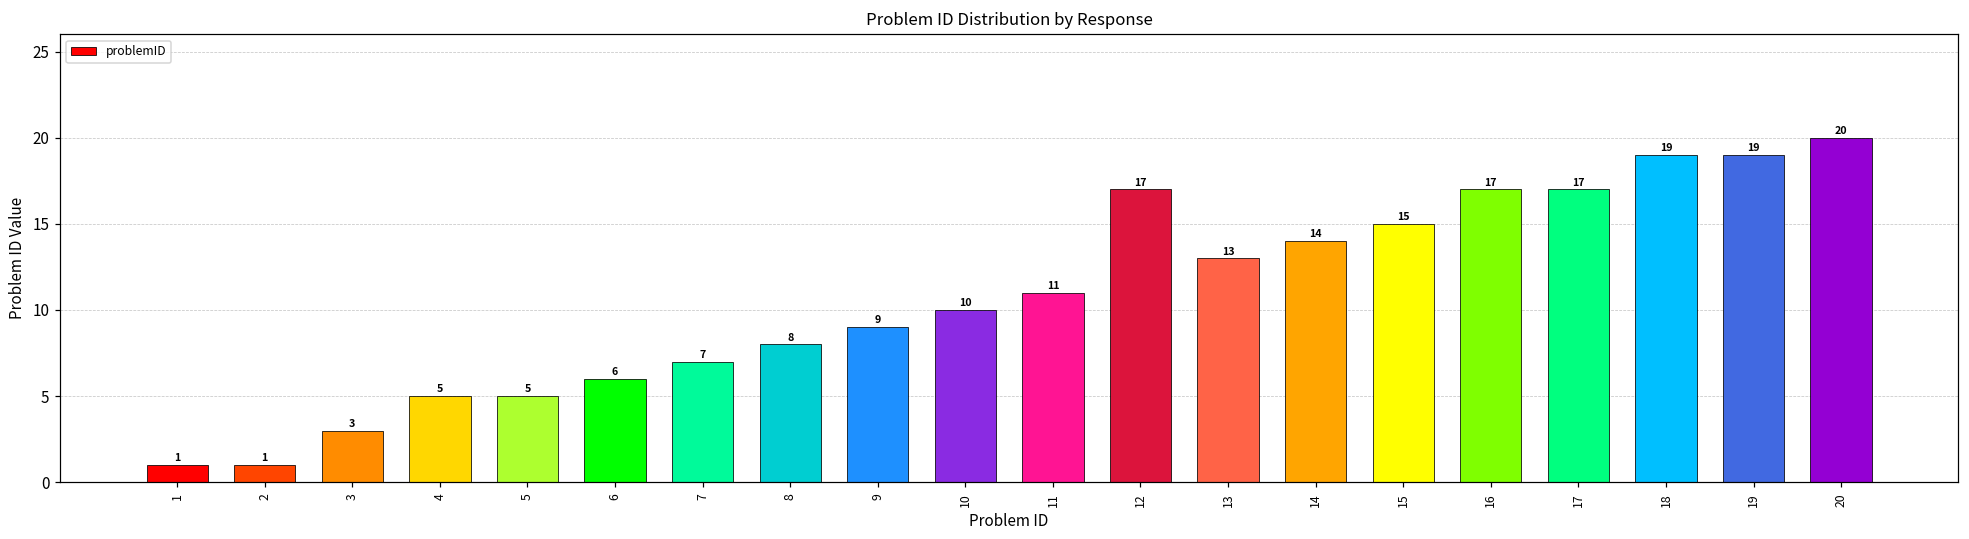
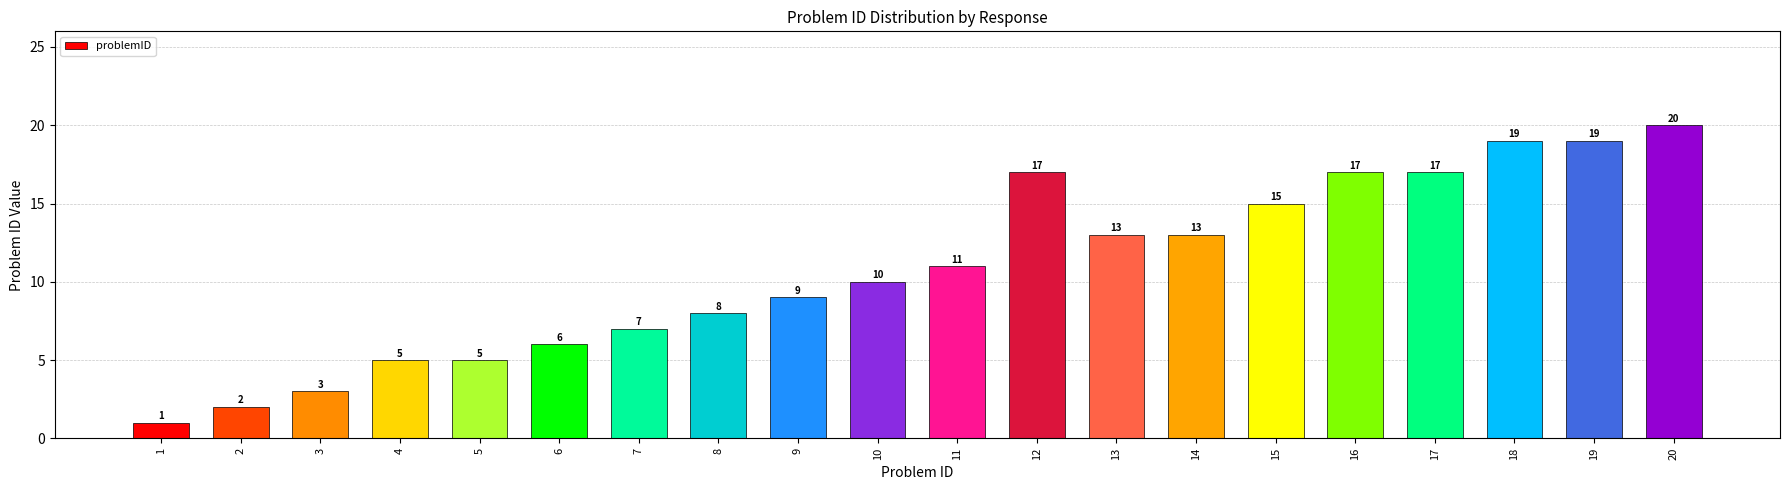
  {
    "1": 1,
-   "2": 1,
+   "2": 2,
    "3": 3,
    "4": 5,
    "5": 5,
    "6": 6,
    "7": 7,
    "8": 8,
    "9": 9,
    "10": 10,
    "11": 11,
    "12": 17,
    "13": 13,
-   "14": 14,
+   "14": 13,
    "15": 15,
    "16": 17,
    "17": 17,
    "18": 19,
    "19": 19,
    "20": 20
  }
